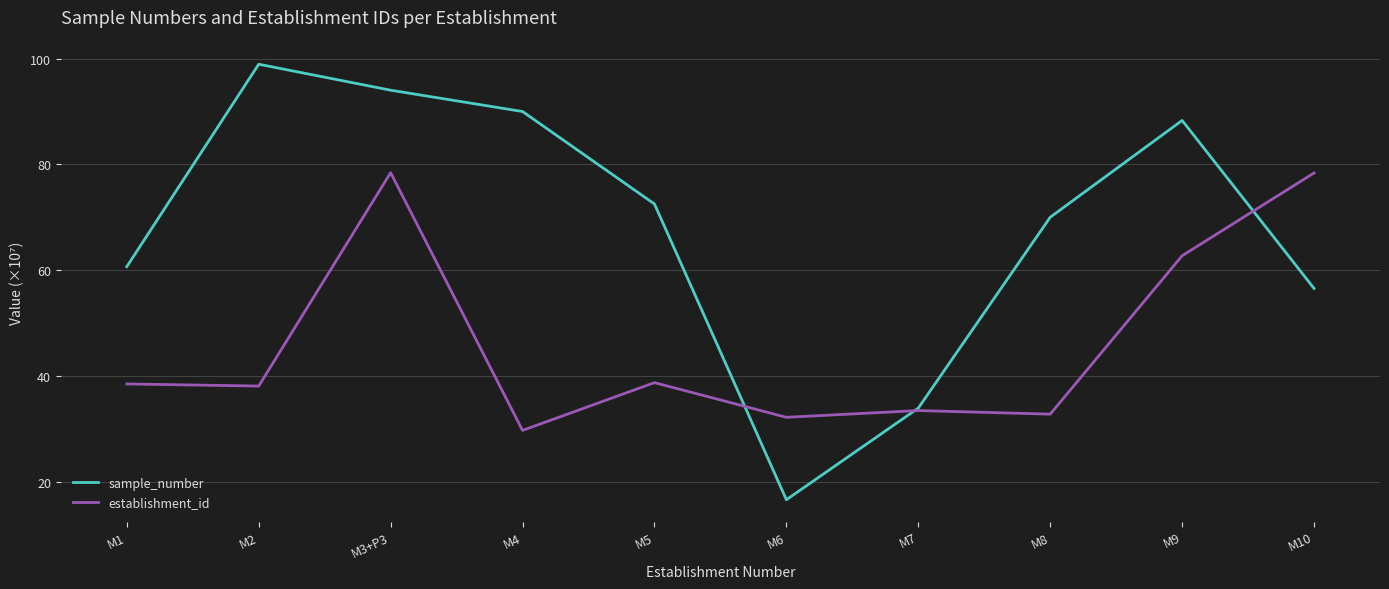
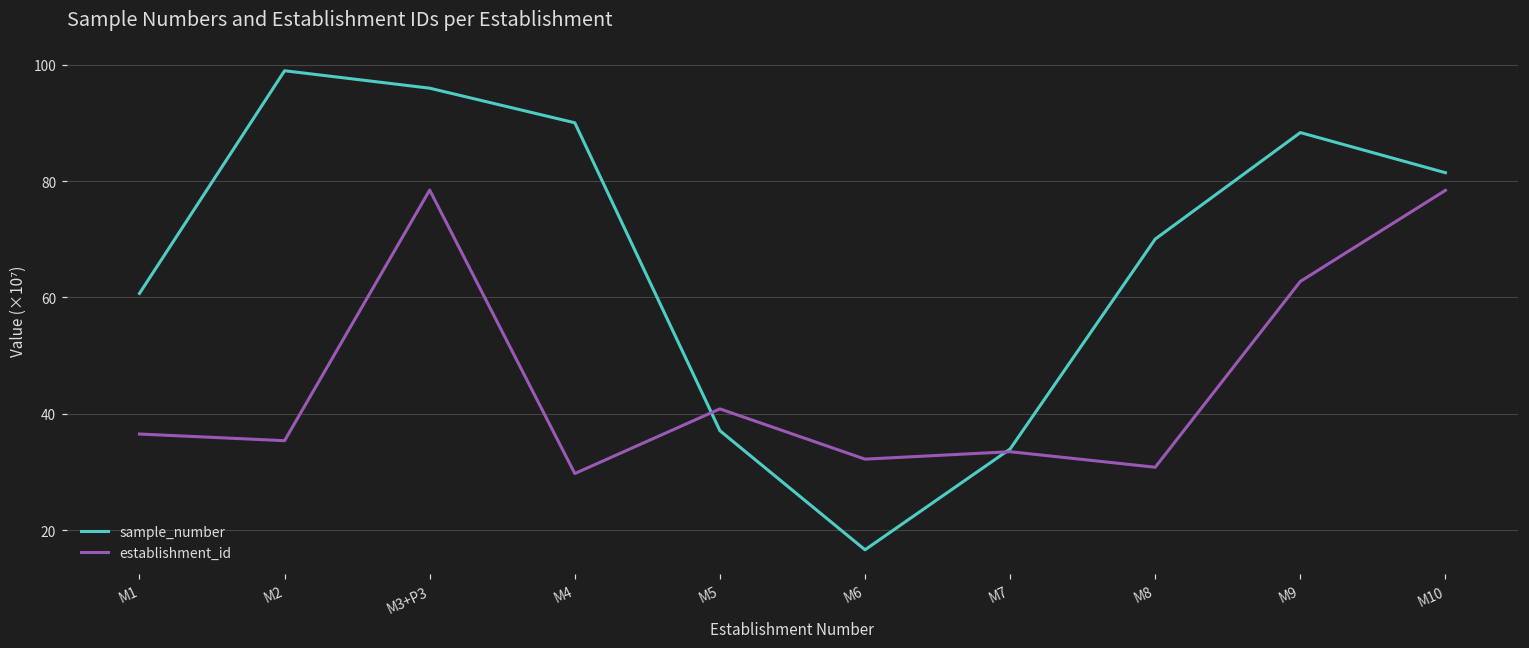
  {
    "sample_number": {
      "M1": 61,
      "M2": 99,
-     "M3+P3": 94,
+     "M3+P3": 96,
      "M4": 90,
-     "M5": 73,
+     "M5": 37,
      "M6": 17,
      "M8": 70,
      "M9": 88,
-     "M10": 57
+     "M10": 81
    },
    "establishment_id": {
-     "M1": 39,
-     "M2": 38,
+     "M1": 37,
+     "M2": 35,
      "M3+P3": 78,
      "M4": 30,
-     "M5": 39,
+     "M5": 41,
      "M6": 32,
-     "M8": 33,
+     "M8": 31,
      "M9": 63,
      "M10": 78
    }
  }
